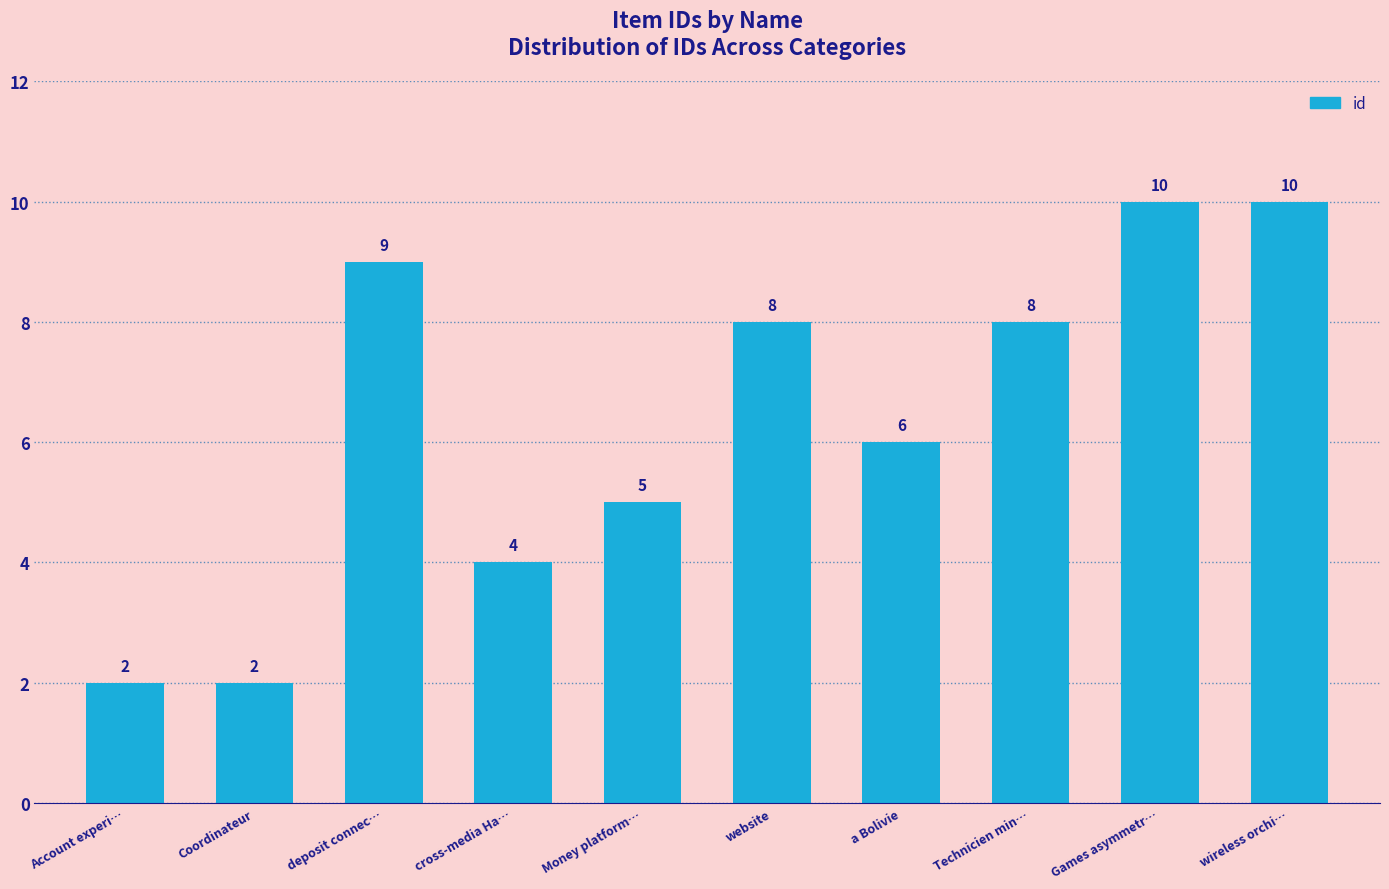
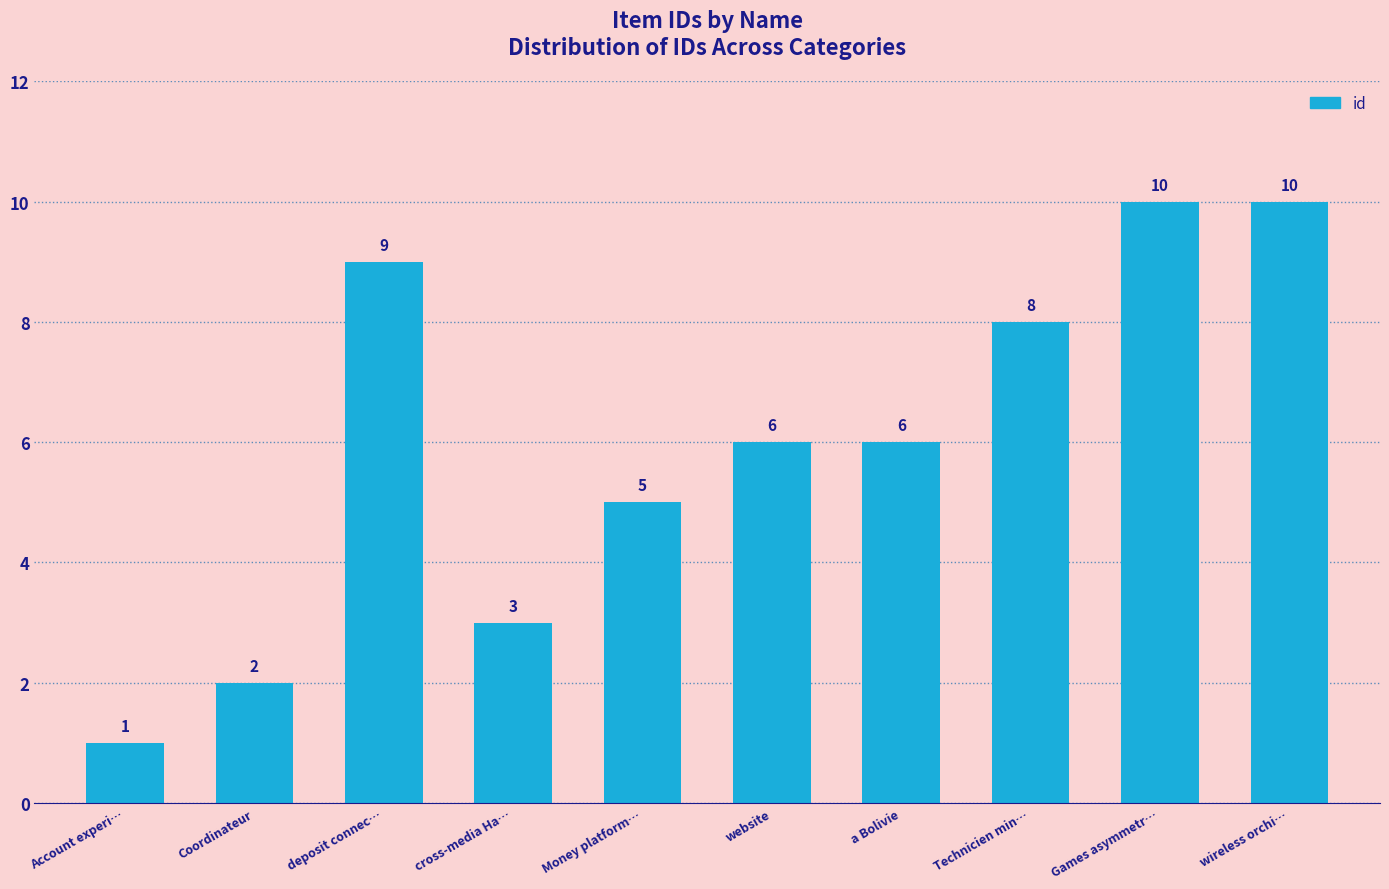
  {
-   "Account experi…": 2,
+   "Account experi…": 1,
    "Coordinateur": 2,
    "deposit connec…": 9,
-   "cross-media Ha…": 4,
+   "cross-media Ha…": 3,
    "Money platform…": 5,
-   "website": 8,
+   "website": 6,
    "a Bolivie": 6,
    "Technicien min…": 8,
    "Games asymmetr…": 10,
    "wireless orchi…": 10
  }
